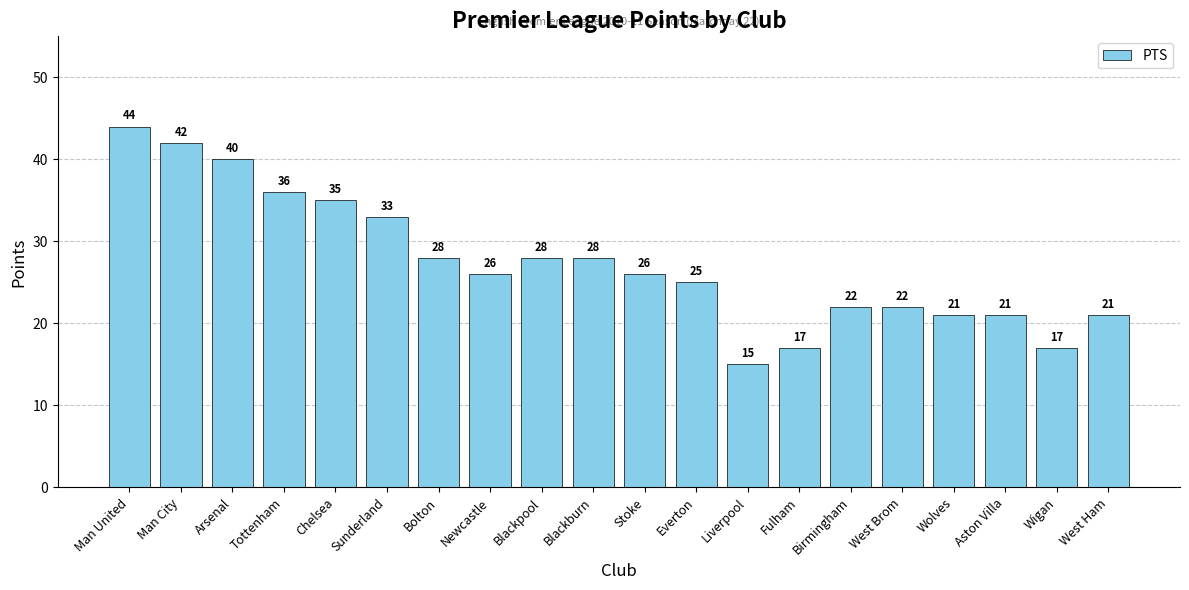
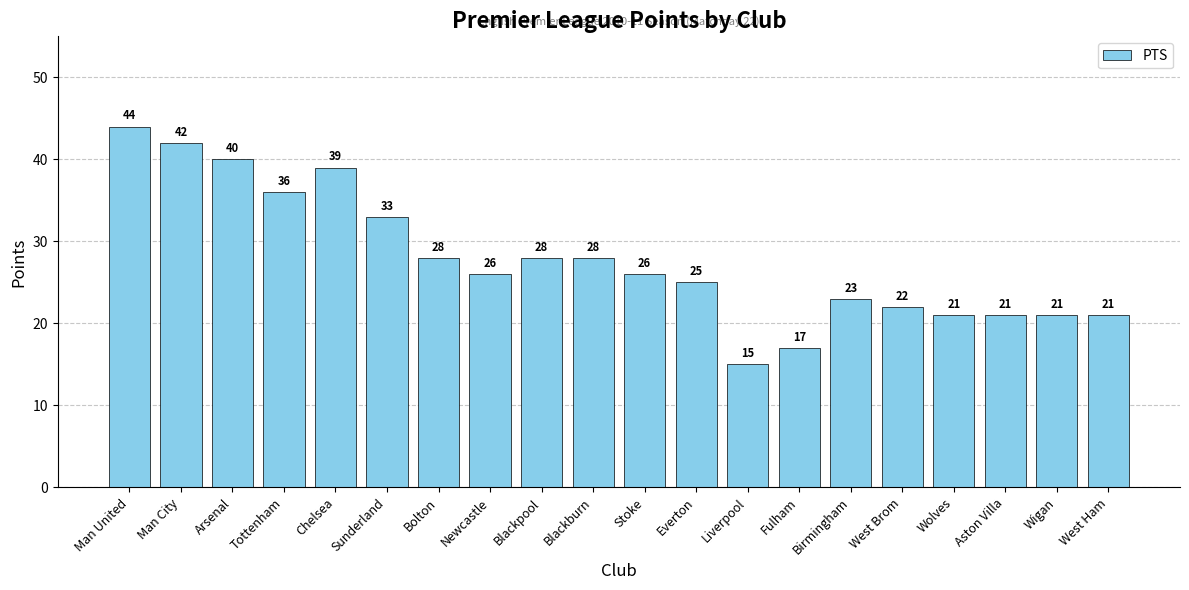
  {
    "Man United": 44,
    "Man City": 42,
    "Arsenal": 40,
    "Tottenham": 36,
-   "Chelsea": 35,
+   "Chelsea": 39,
    "Sunderland": 33,
    "Bolton": 28,
    "Newcastle": 26,
    "Blackpool": 28,
    "Blackburn": 28,
    "Stoke": 26,
    "Everton": 25,
    "Liverpool": 15,
    "Fulham": 17,
-   "Birmingham": 22,
+   "Birmingham": 23,
    "West Brom": 22,
    "Wolves": 21,
    "Aston Villa": 21,
-   "Wigan": 17,
+   "Wigan": 21,
    "West Ham": 21
  }
